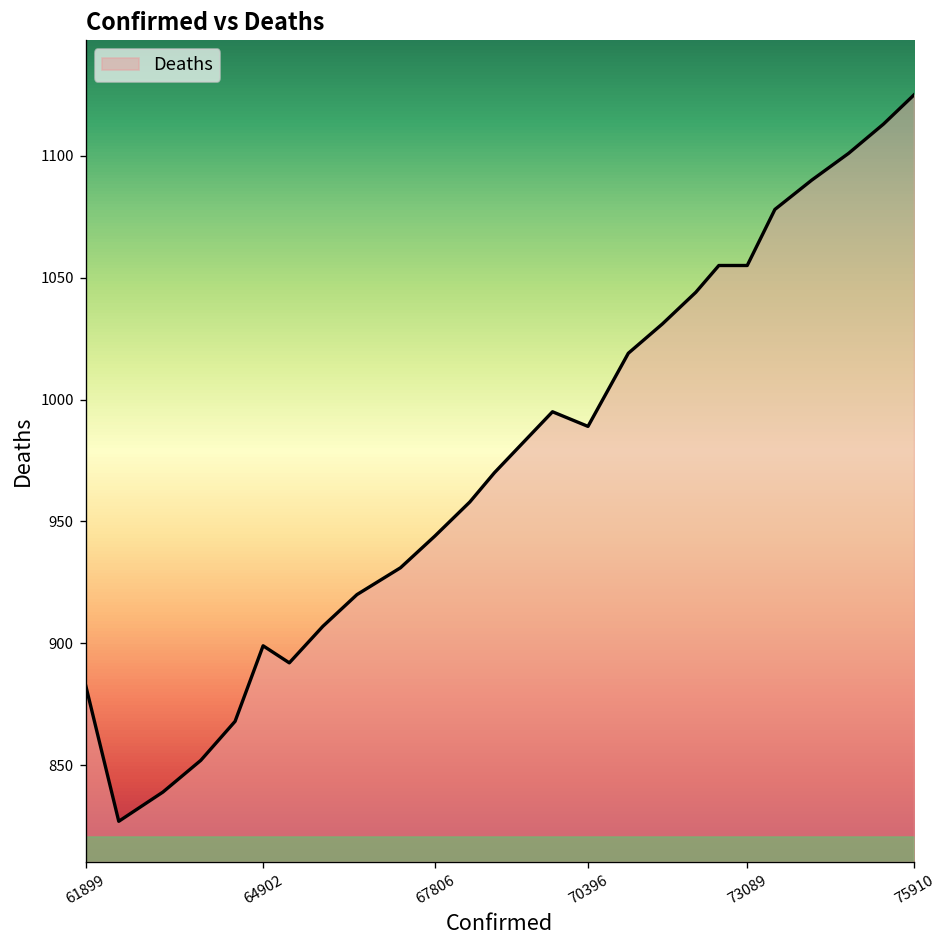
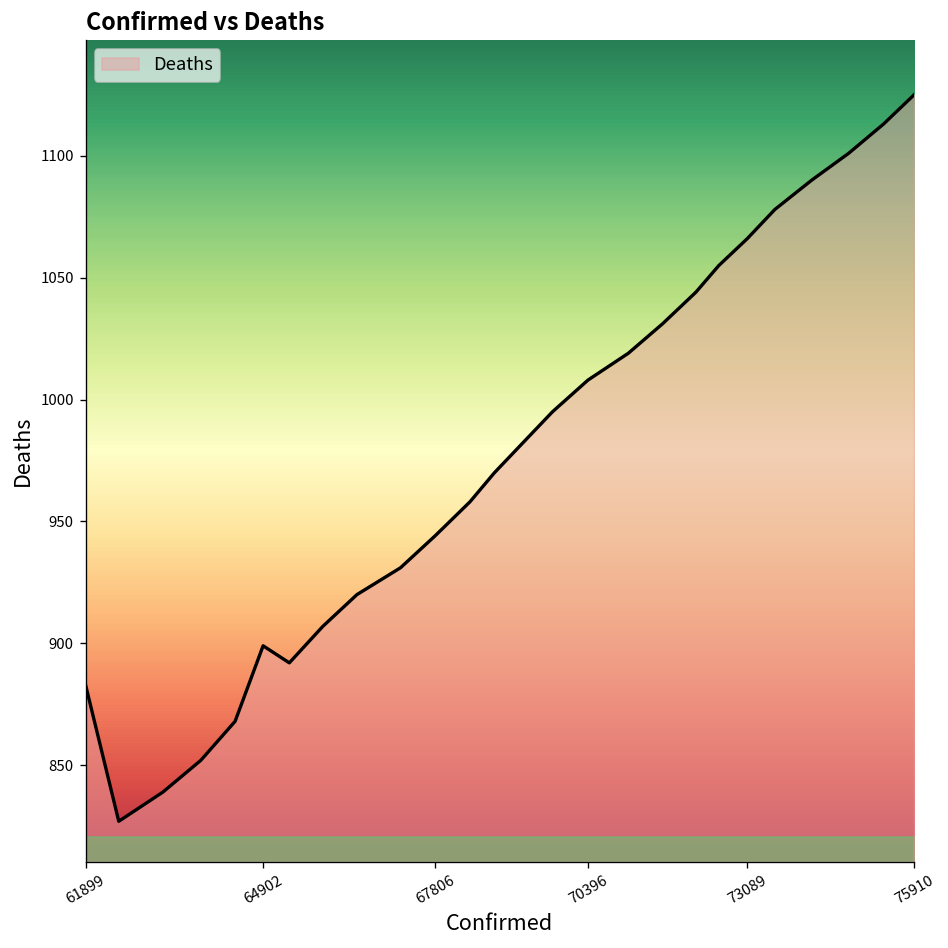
  {
    "Deaths": {
      "61899": 883,
      "64902": 899,
      "67806": 944,
-     "70396": 989,
-     "73089": 1055,
+     "70396": 1008,
+     "73089": 1066,
      "75910": 1125
    }
  }
